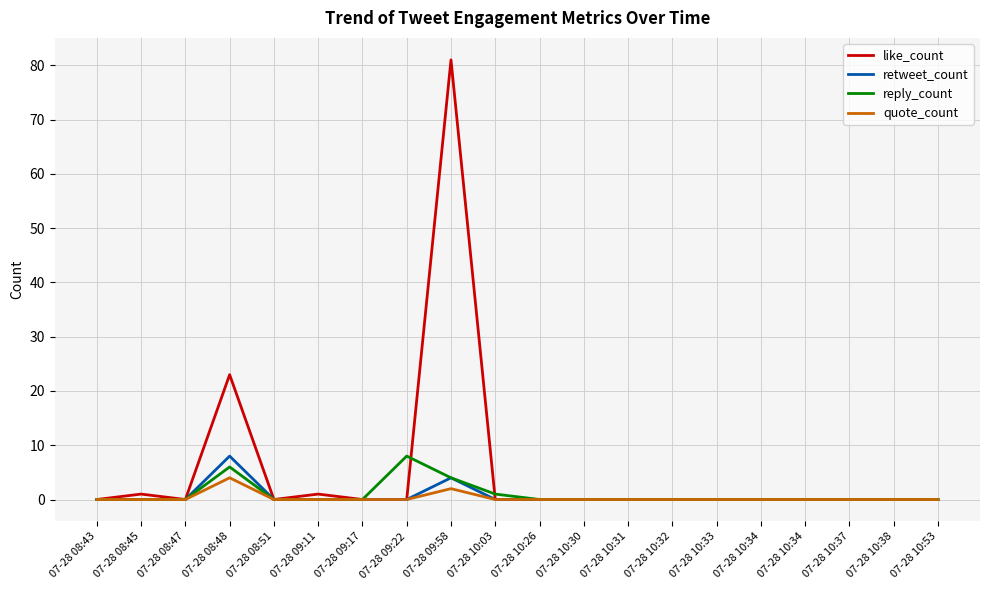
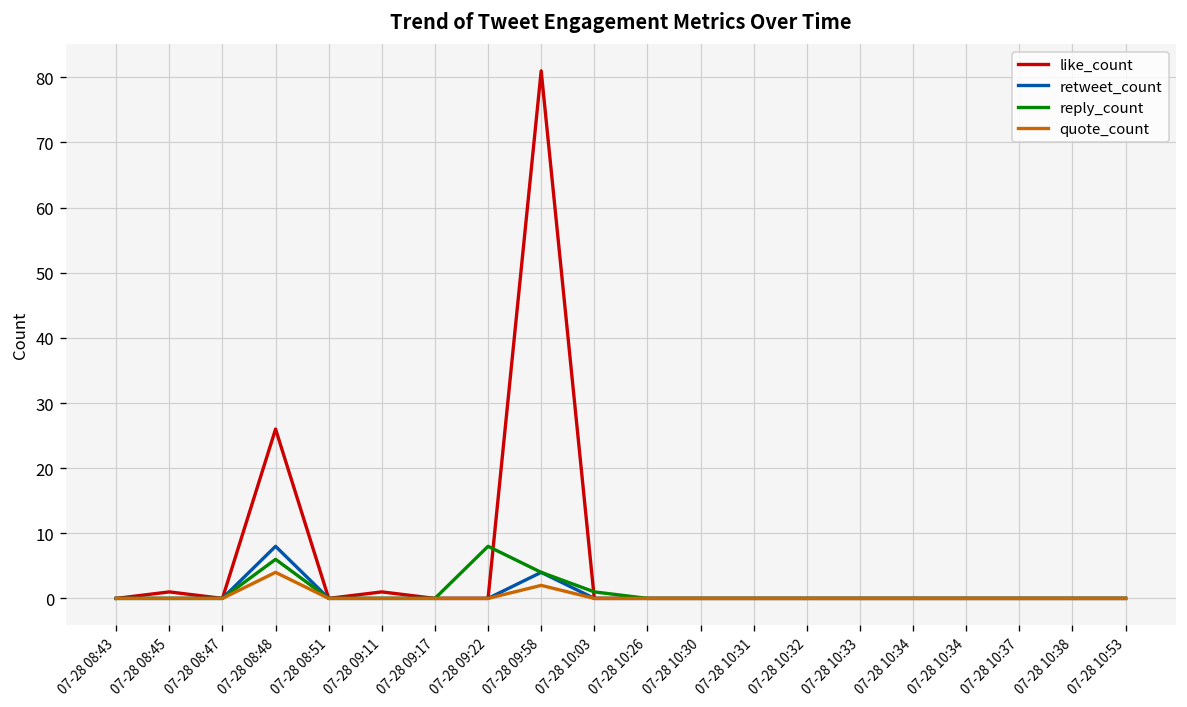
  {
    "like_count": {
      "07-28 08:45": 1,
-     "07-28 08:48": 23,
+     "07-28 08:48": 26,
      "07-28 09:11": 1,
      "07-28 09:58": 81
    },
    "retweet_count": {
      "07-28 08:48": 8
    },
    "reply_count": {
      "07-28 08:48": 6,
      "07-28 09:22": 8,
      "07-28 10:03": 1
    },
    "quote_count": {
      "07-28 08:48": 4,
      "07-28 09:58": 2
    }
  }
